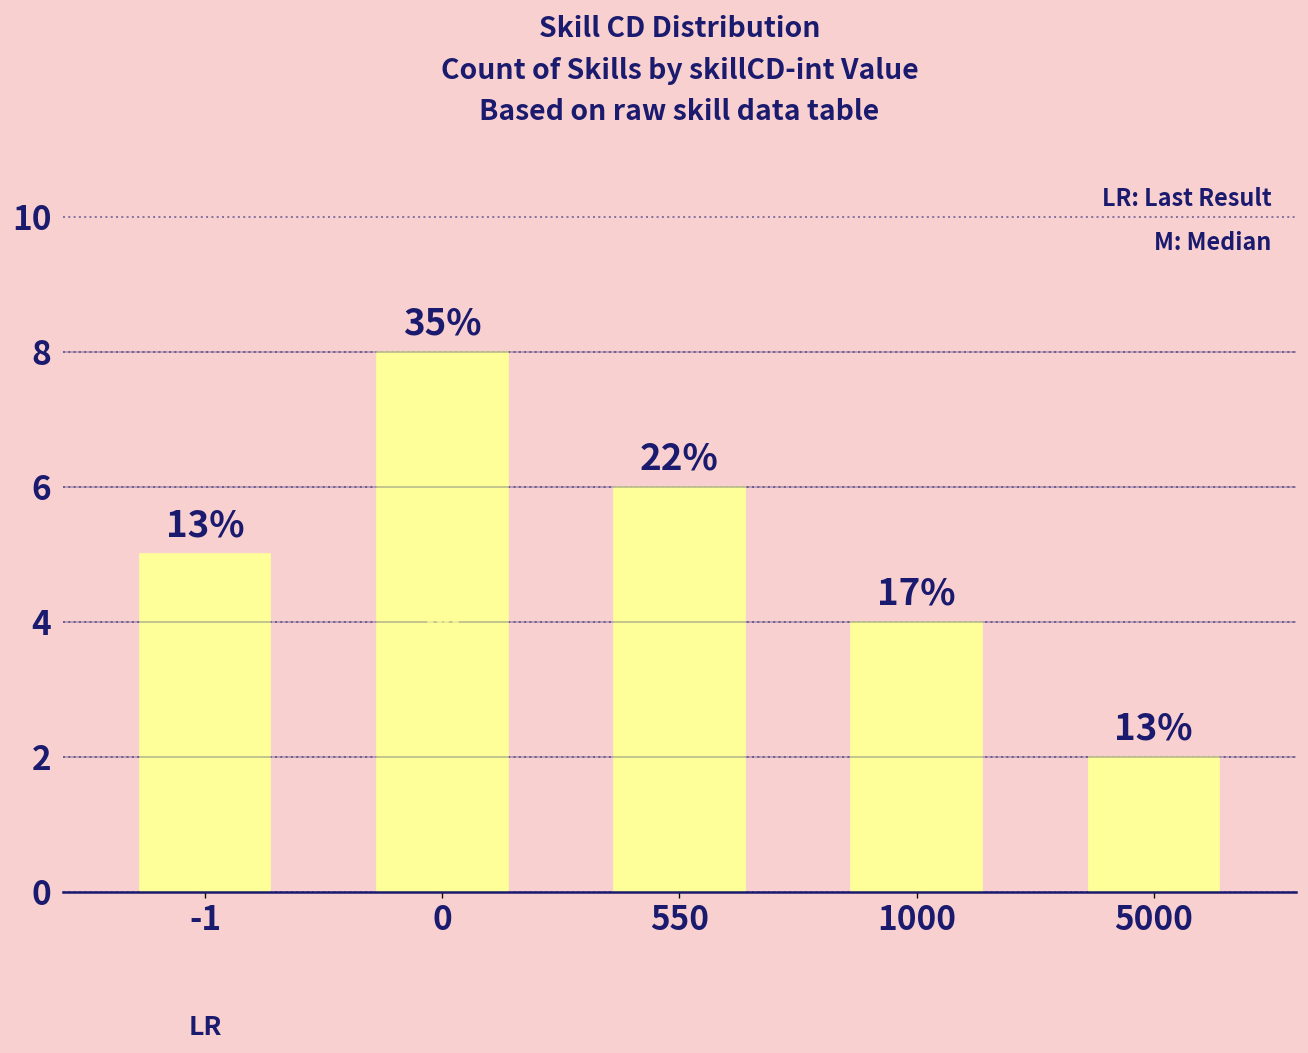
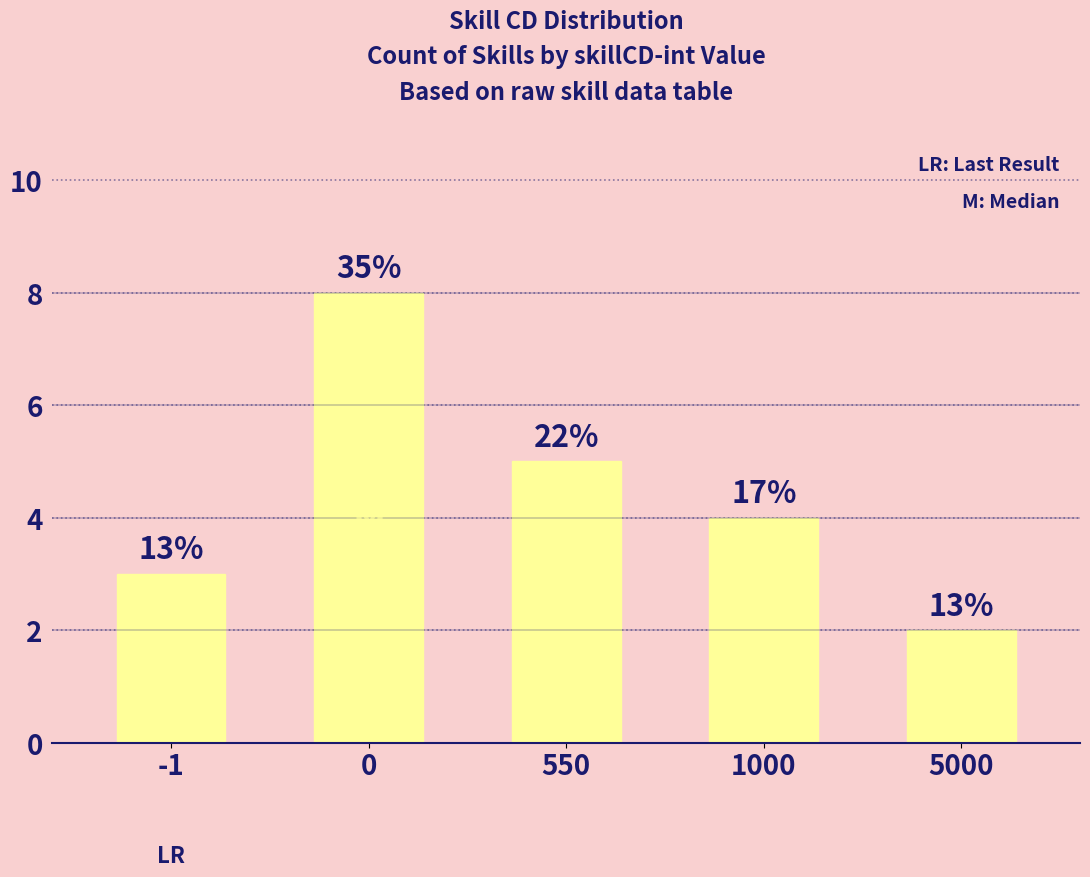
  {
-   "-1": 5,
-   "550": 6
+   "-1": 3,
+   "550": 5
  }
